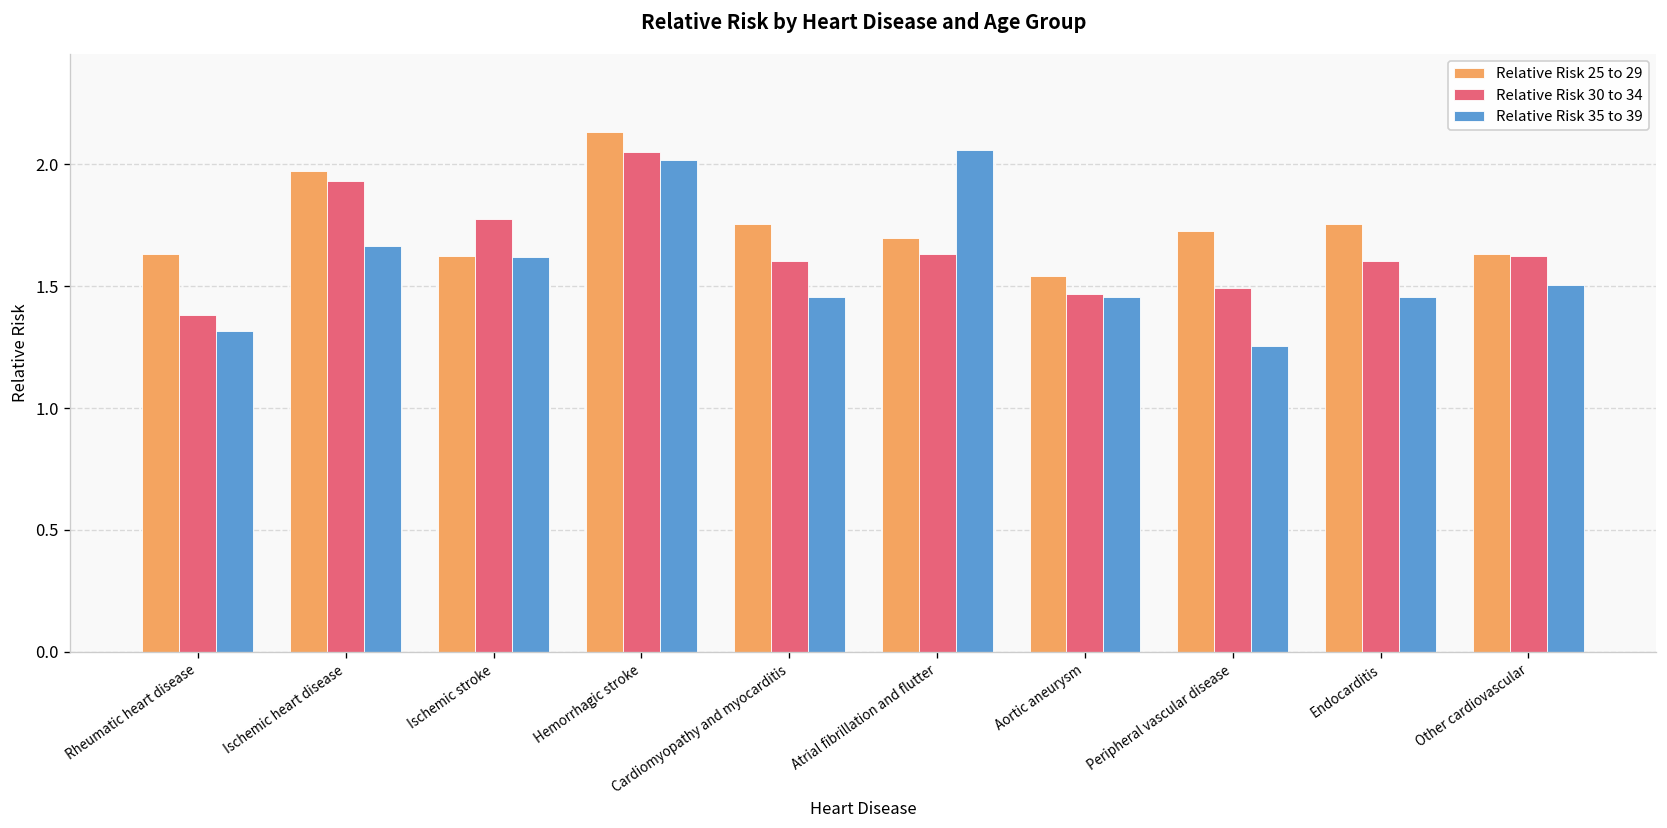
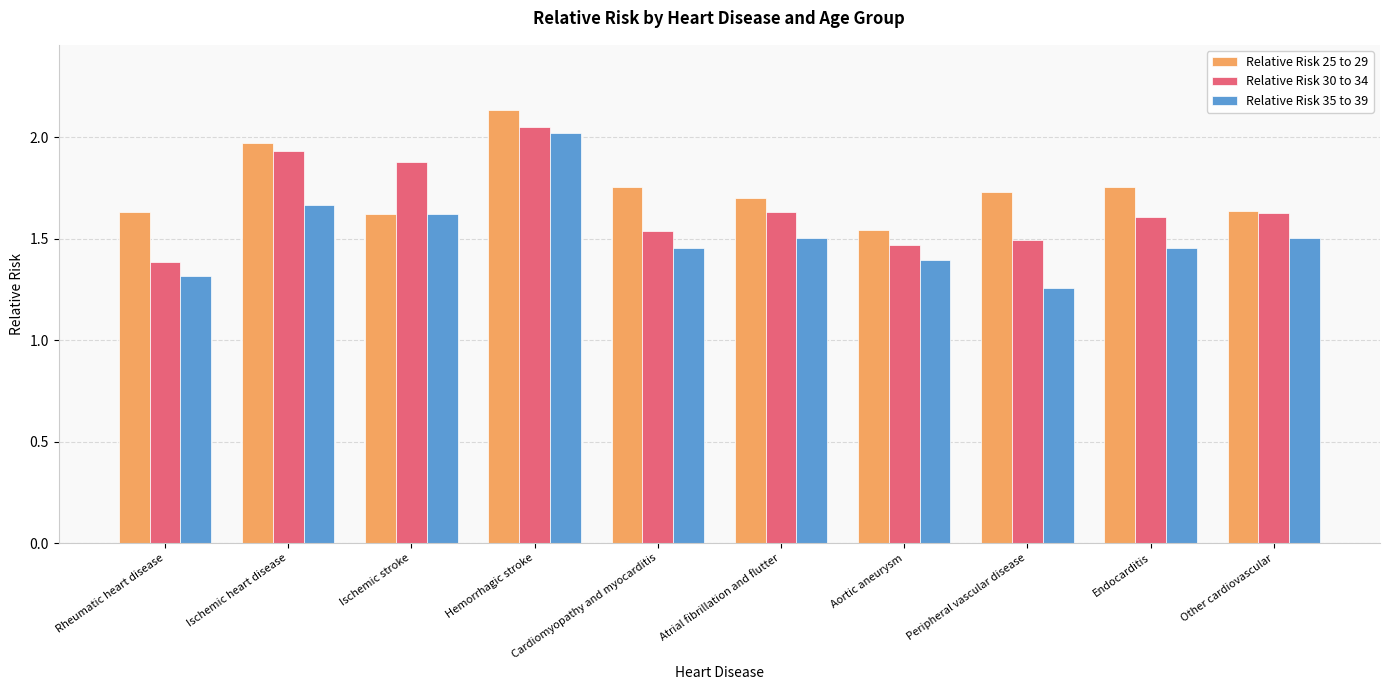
  {
    "Relative Risk 25 to 29": {
      "Rheumatic heart disease": 1.63,
      "Ischemic heart disease": 1.97,
      "Ischemic stroke": 1.62,
      "Hemorrhagic stroke": 2.13,
      "Cardiomyopathy and myocarditis": 1.76,
      "Atrial fibrillation and flutter": 1.70,
      "Aortic aneurysm": 1.54,
      "Peripheral vascular disease": 1.73,
      "Endocarditis": 1.76,
      "Other cardiovascular": 1.63
    },
    "Relative Risk 30 to 34": {
      "Rheumatic heart disease": 1.38,
      "Ischemic heart disease": 1.93,
-     "Ischemic stroke": 1.77,
+     "Ischemic stroke": 1.88,
      "Hemorrhagic stroke": 2.05,
-     "Cardiomyopathy and myocarditis": 1.61,
+     "Cardiomyopathy and myocarditis": 1.54,
      "Atrial fibrillation and flutter": 1.63,
      "Aortic aneurysm": 1.47,
      "Peripheral vascular disease": 1.49,
      "Endocarditis": 1.61,
      "Other cardiovascular": 1.62
    },
    "Relative Risk 35 to 39": {
      "Rheumatic heart disease": 1.32,
      "Ischemic heart disease": 1.67,
      "Ischemic stroke": 1.62,
      "Hemorrhagic stroke": 2.02,
      "Cardiomyopathy and myocarditis": 1.46,
-     "Atrial fibrillation and flutter": 2.06,
-     "Aortic aneurysm": 1.46,
+     "Atrial fibrillation and flutter": 1.50,
+     "Aortic aneurysm": 1.39,
      "Peripheral vascular disease": 1.25,
      "Endocarditis": 1.46,
      "Other cardiovascular": 1.50
    }
  }
